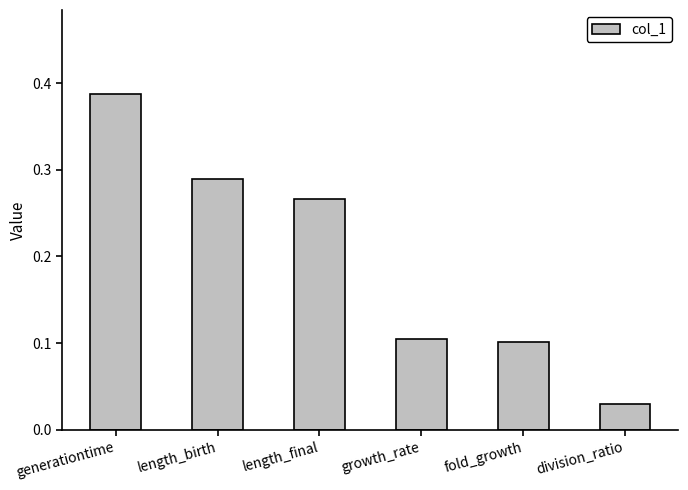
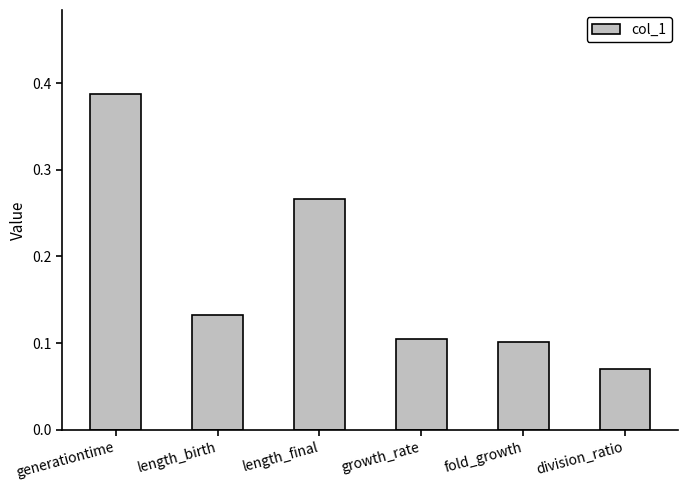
  {
    "generationtime": 0.39,
-   "length_birth": 0.29,
+   "length_birth": 0.13,
    "length_final": 0.27,
    "growth_rate": 0.11,
    "fold_growth": 0.10,
-   "division_ratio": 0.03
+   "division_ratio": 0.07
  }
